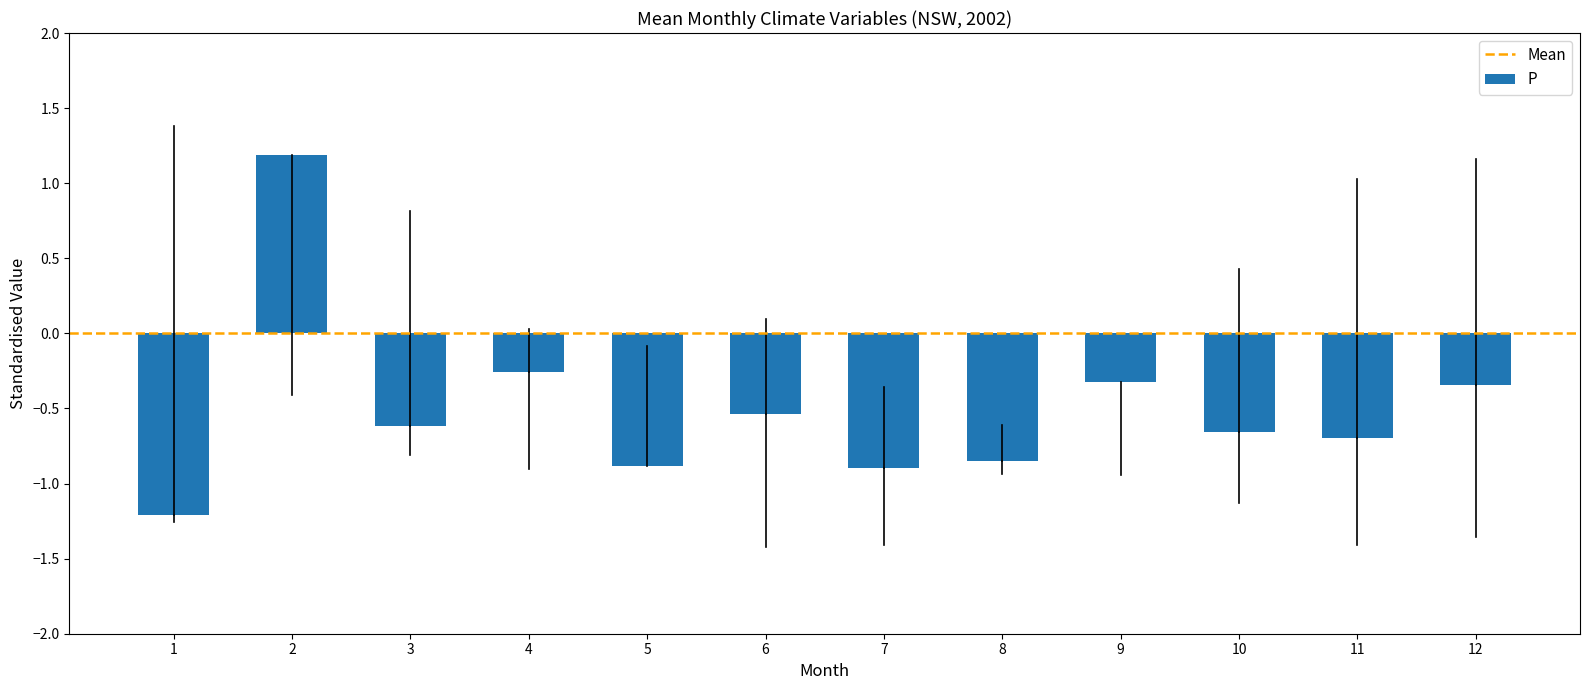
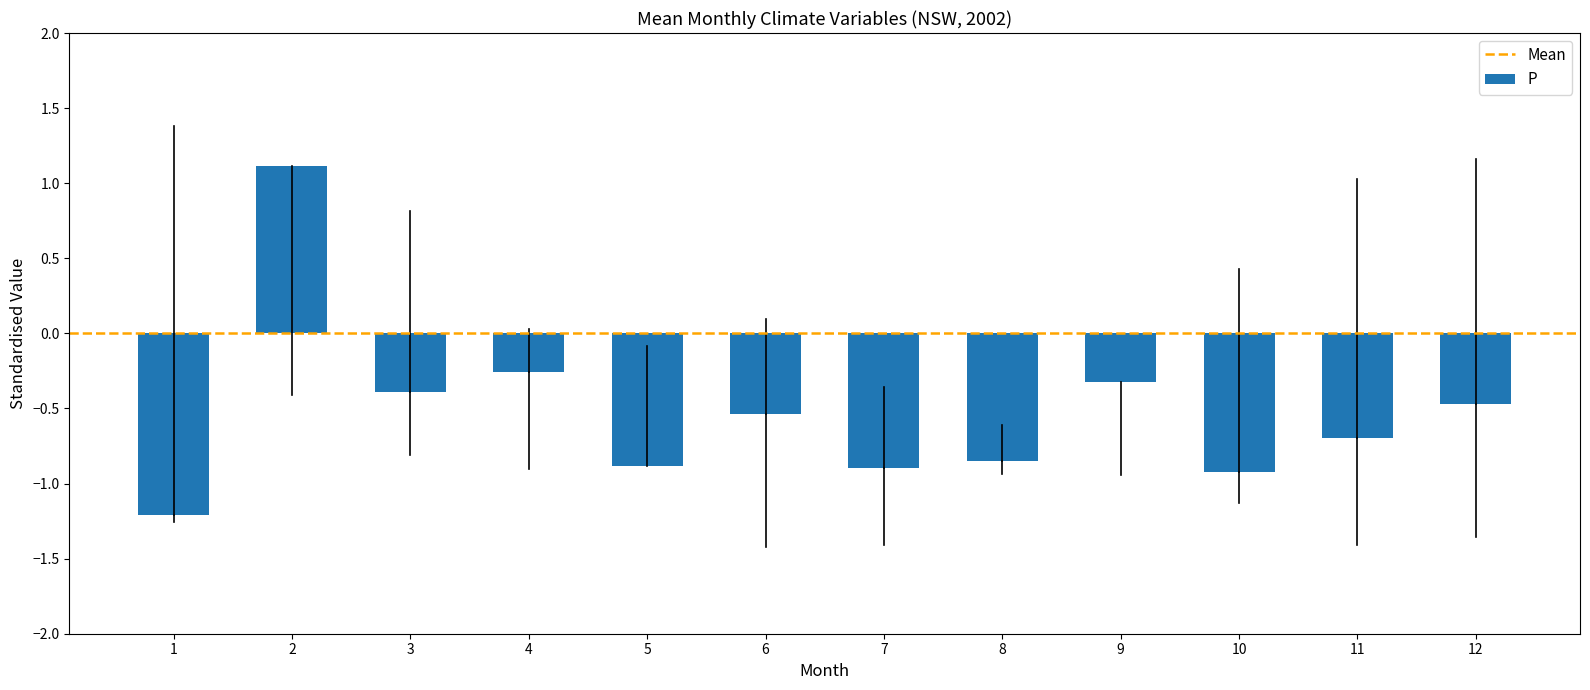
  {
    "P": {
      "1": -1.21,
-     "2": 1.18,
-     "3": -0.62,
+     "2": 1.11,
+     "3": -0.39,
      "4": -0.26,
      "5": -0.88,
      "6": -0.54,
      "7": -0.90,
      "8": -0.85,
      "9": -0.32,
-     "10": -0.66,
+     "10": -0.92,
      "11": -0.69,
-     "12": -0.34
+     "12": -0.47
    }
  }
